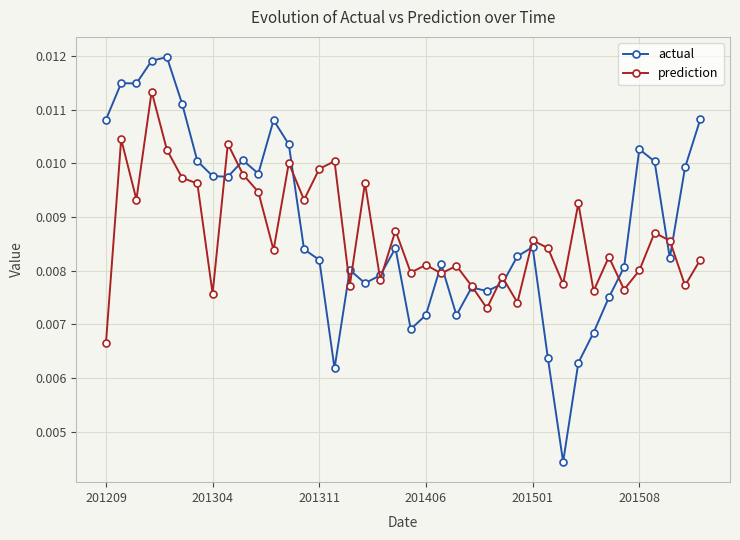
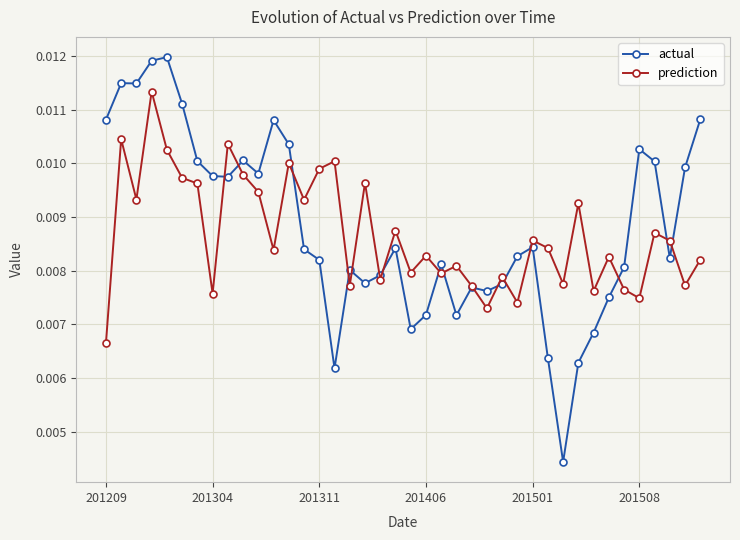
  {
    "actual": {
      "201209": 0.0108,
      "201304": 0.0098,
      "201311": 0.0082,
      "201406": 0.0072,
      "201501": 0.0084,
      "201508": 0.0103
    },
    "prediction": {
      "201209": 0.0066,
      "201304": 0.0076,
      "201311": 0.0099,
-     "201406": 0.0081,
+     "201406": 0.0083,
      "201501": 0.0086,
-     "201508": 0.0080
+     "201508": 0.0075
    }
  }
